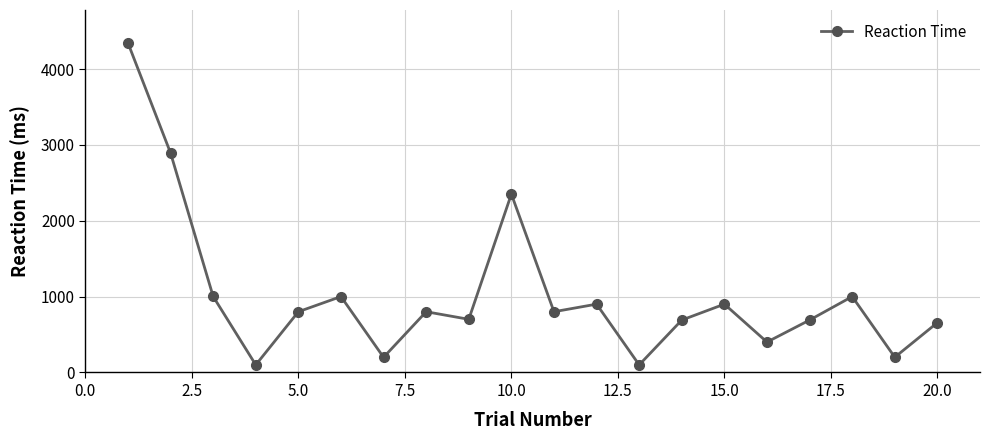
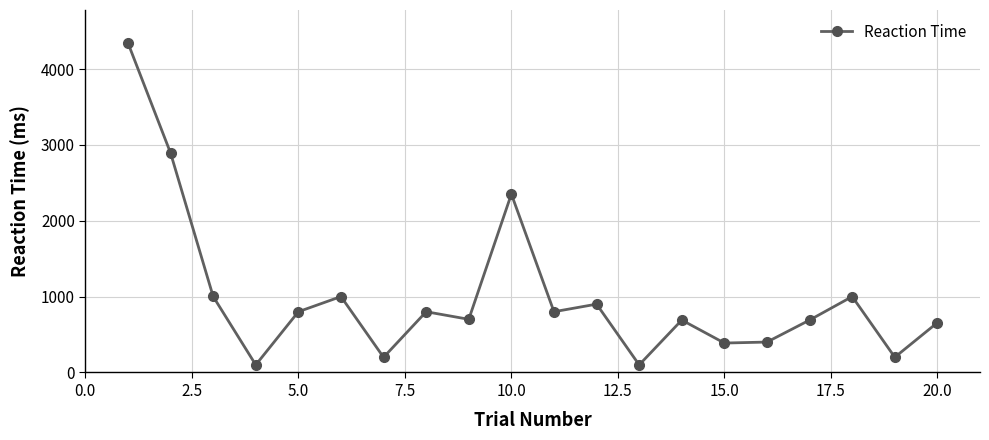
  {
    "5.0": 800,
    "10.0": 2400,
-   "15.0": 900,
+   "15.0": 400,
    "20.0": 700
  }
